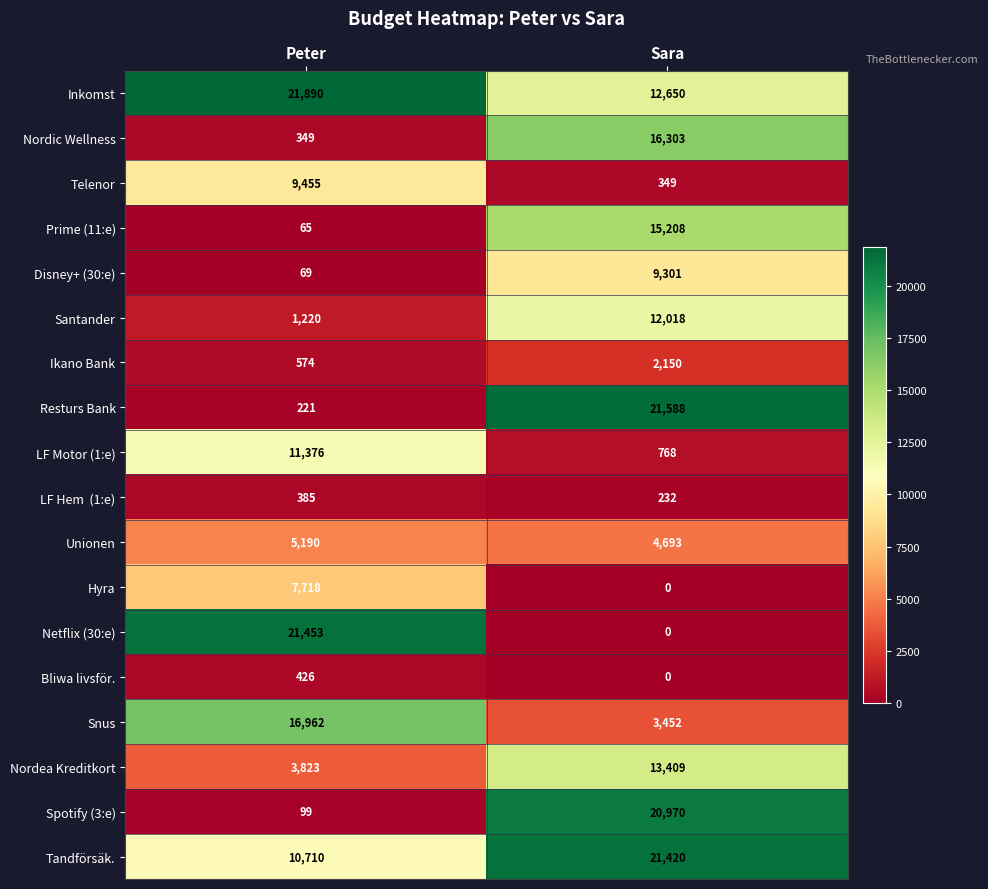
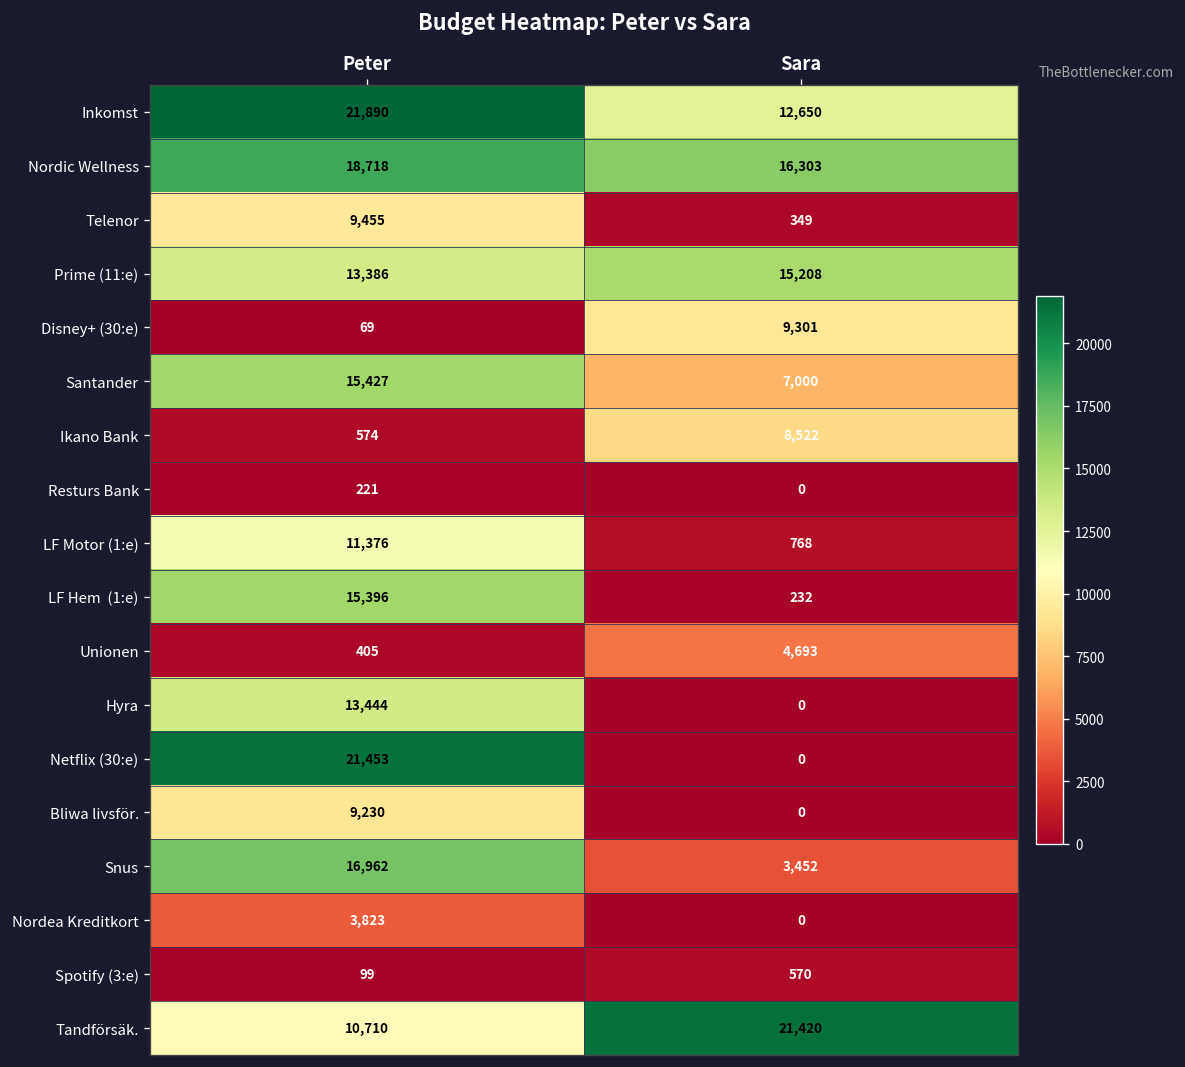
  {
    "Inkomst": {
      "Peter": "21,890",
      "Sara": "12,650"
    },
    "Nordic Wellness": {
-     "Peter": "349",
+     "Peter": "18,718",
      "Sara": "16,303"
    },
    "Telenor": {
      "Peter": "9,455",
      "Sara": "349"
    },
    "Prime (11:e)": {
-     "Peter": "65",
+     "Peter": "13,386",
      "Sara": "15,208"
    },
    "Disney+ (30:e)": {
      "Peter": "69",
      "Sara": "9,301"
    },
    "Santander": {
-     "Peter": "1,220",
-     "Sara": "12,018"
+     "Peter": "15,427",
+     "Sara": "7,000"
    },
    "Ikano Bank": {
      "Peter": "574",
-     "Sara": "2,150"
+     "Sara": "8,522"
    },
    "Resturs Bank": {
      "Peter": "221",
-     "Sara": "21,588"
+     "Sara": "0"
    },
    "LF Motor (1:e)": {
      "Peter": "11,376",
      "Sara": "768"
    },
    "LF Hem (1:e)": {
-     "Peter": "385",
+     "Peter": "15,396",
      "Sara": "232"
    },
    "Unionen": {
-     "Peter": "5,190",
+     "Peter": "405",
      "Sara": "4,693"
    },
    "Hyra": {
-     "Peter": "7,718",
+     "Peter": "13,444",
      "Sara": "0"
    },
    "Netflix (30:e)": {
      "Peter": "21,453",
      "Sara": "0"
    },
    "Bliwa livsför.": {
-     "Peter": "426",
+     "Peter": "9,230",
      "Sara": "0"
    },
    "Snus": {
      "Peter": "16,962",
      "Sara": "3,452"
    },
    "Nordea Kreditkort": {
      "Peter": "3,823",
-     "Sara": "13,409"
+     "Sara": "0"
    },
    "Spotify (3:e)": {
      "Peter": "99",
-     "Sara": "20,970"
+     "Sara": "570"
    },
    "Tandförsäk.": {
      "Peter": "10,710",
      "Sara": "21,420"
    }
  }
